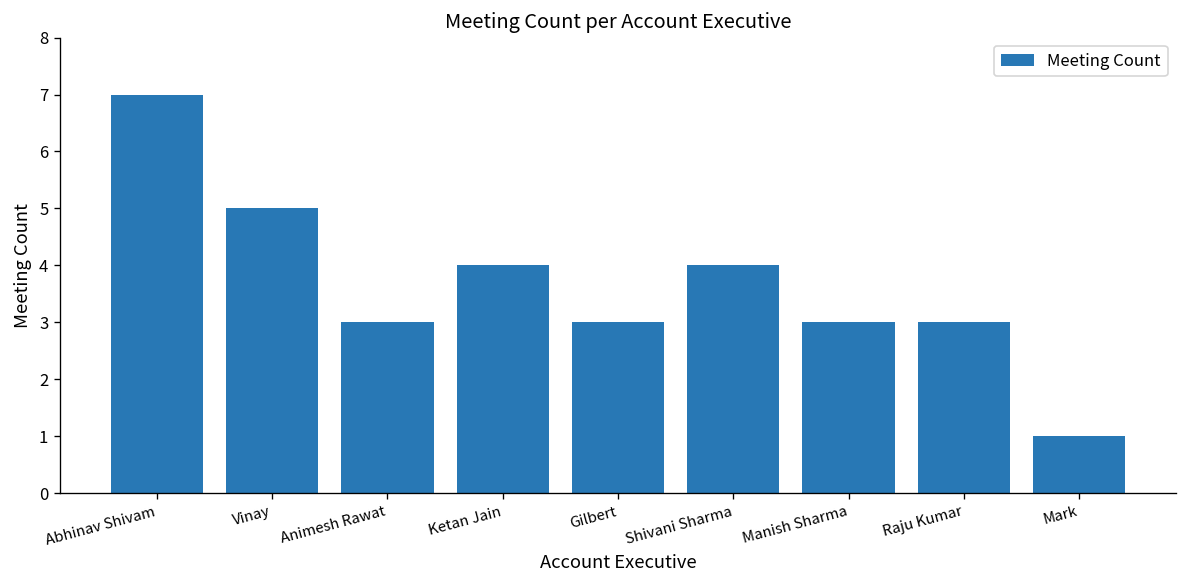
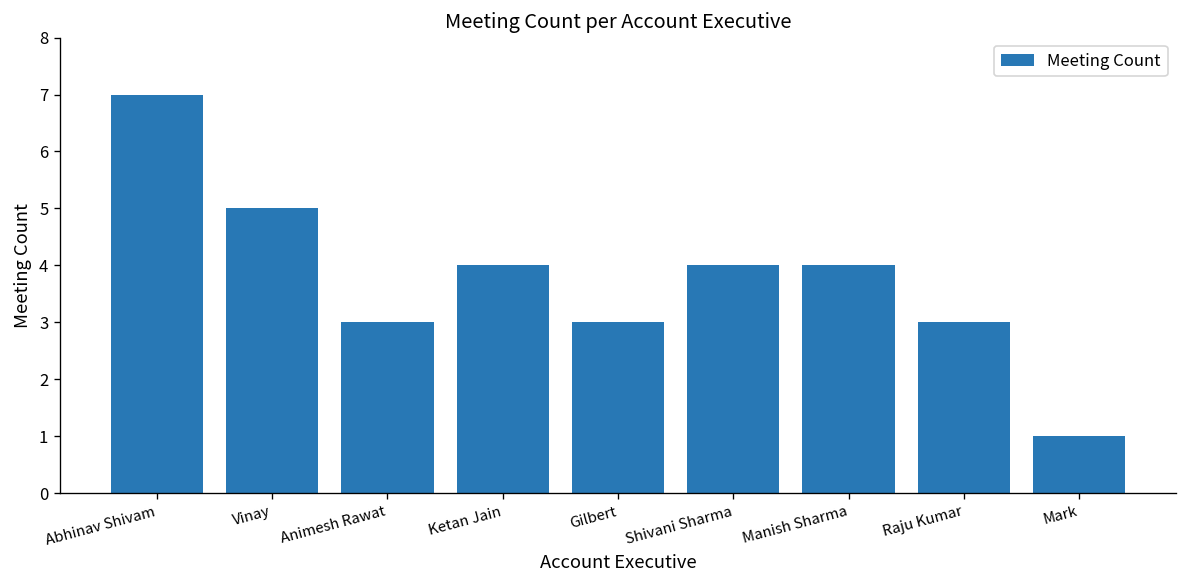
  {
    "Abhinav Shivam": 7,
    "Vinay": 5,
    "Animesh Rawat": 3,
    "Ketan Jain": 4,
    "Gilbert": 3,
    "Shivani Sharma": 4,
-   "Manish Sharma": 3,
+   "Manish Sharma": 4,
    "Raju Kumar": 3,
    "Mark": 1
  }
